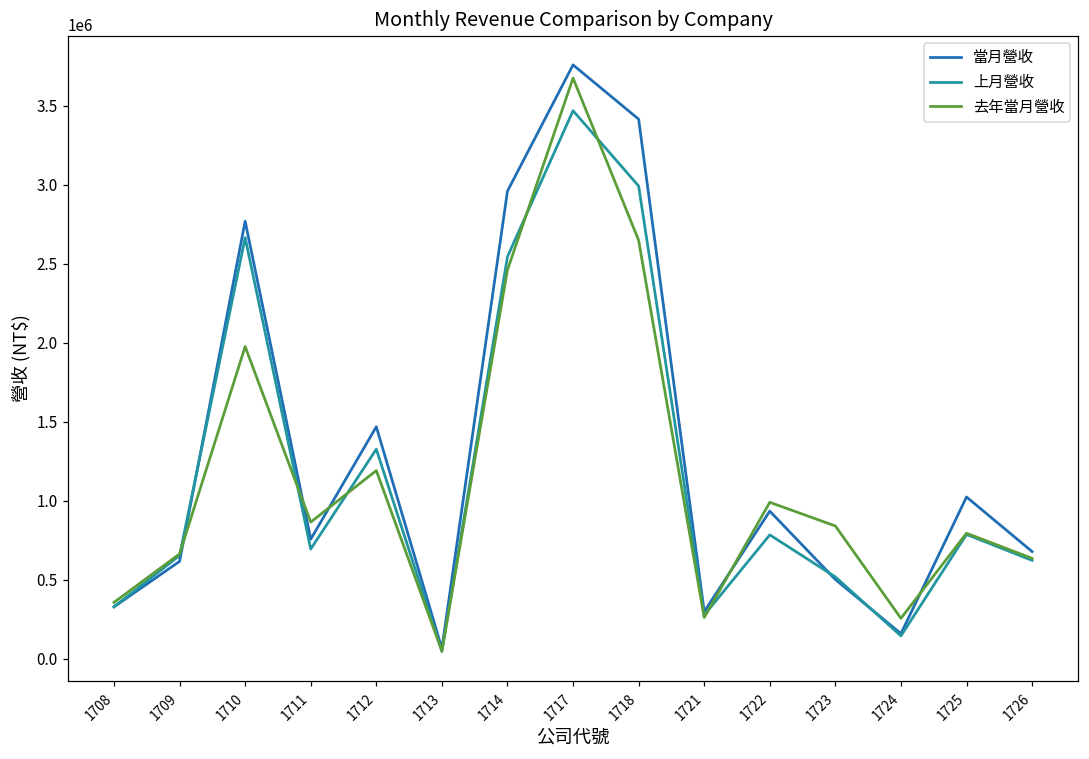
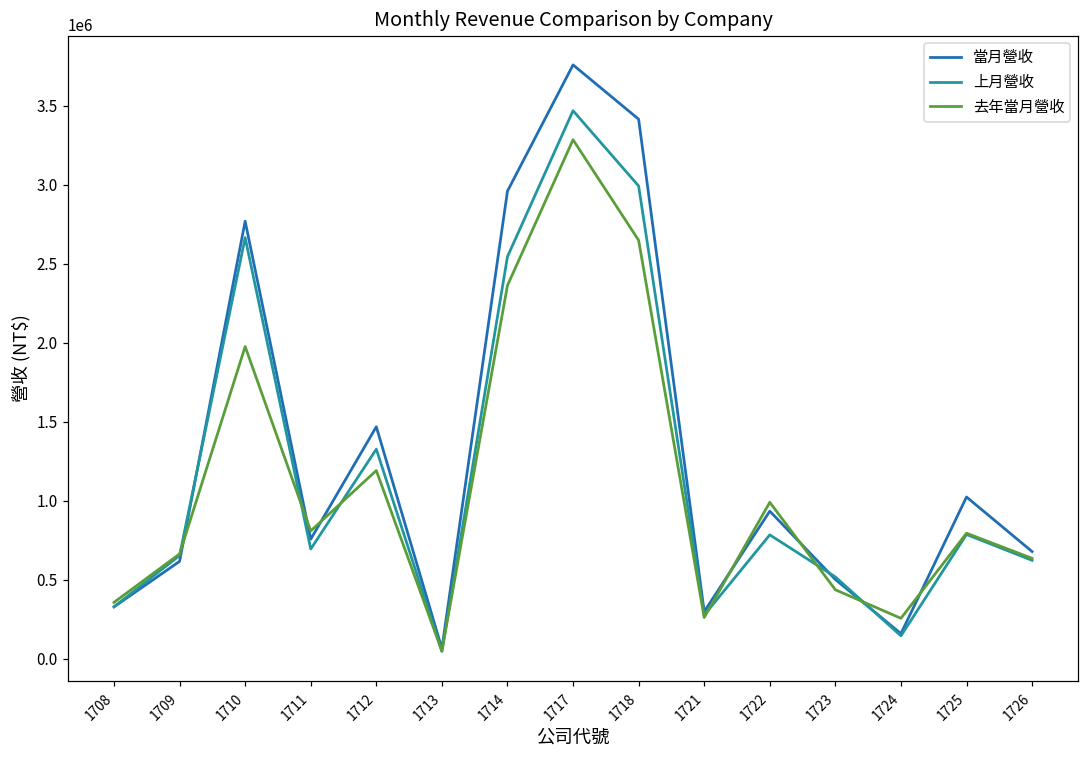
  {
    "去年當月營收": {
      "1708": 360000,
      "1710": 1980000,
-     "1711": 870000,
+     "1711": 810000,
      "1712": 1190000,
-     "1714": 2460000,
-     "1717": 3680000,
+     "1714": 2360000,
+     "1717": 3290000,
      "1718": 2650000,
      "1722": 990000,
-     "1723": 840000,
+     "1723": 440000,
      "1724": 260000
    }
  }
